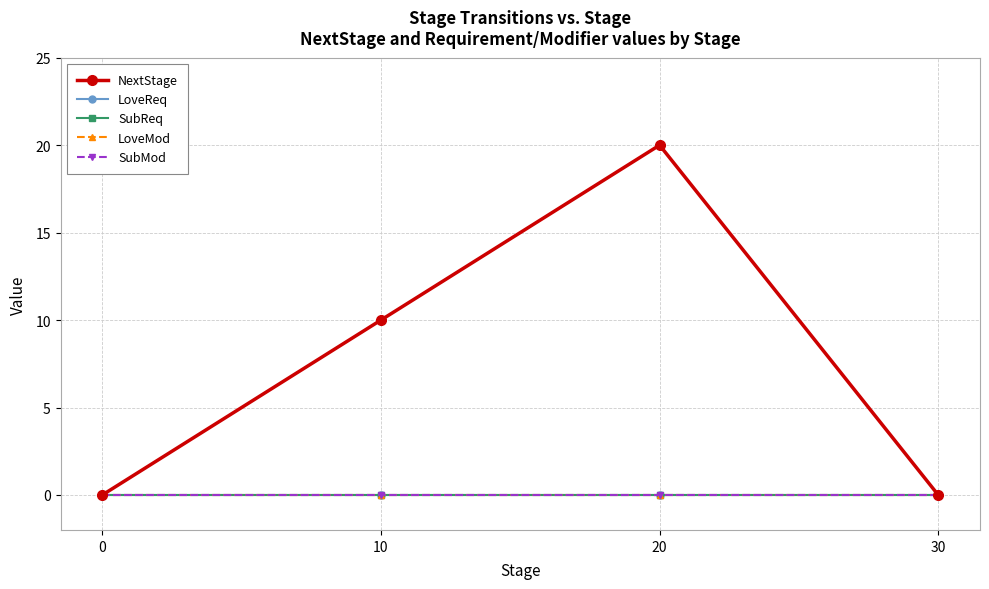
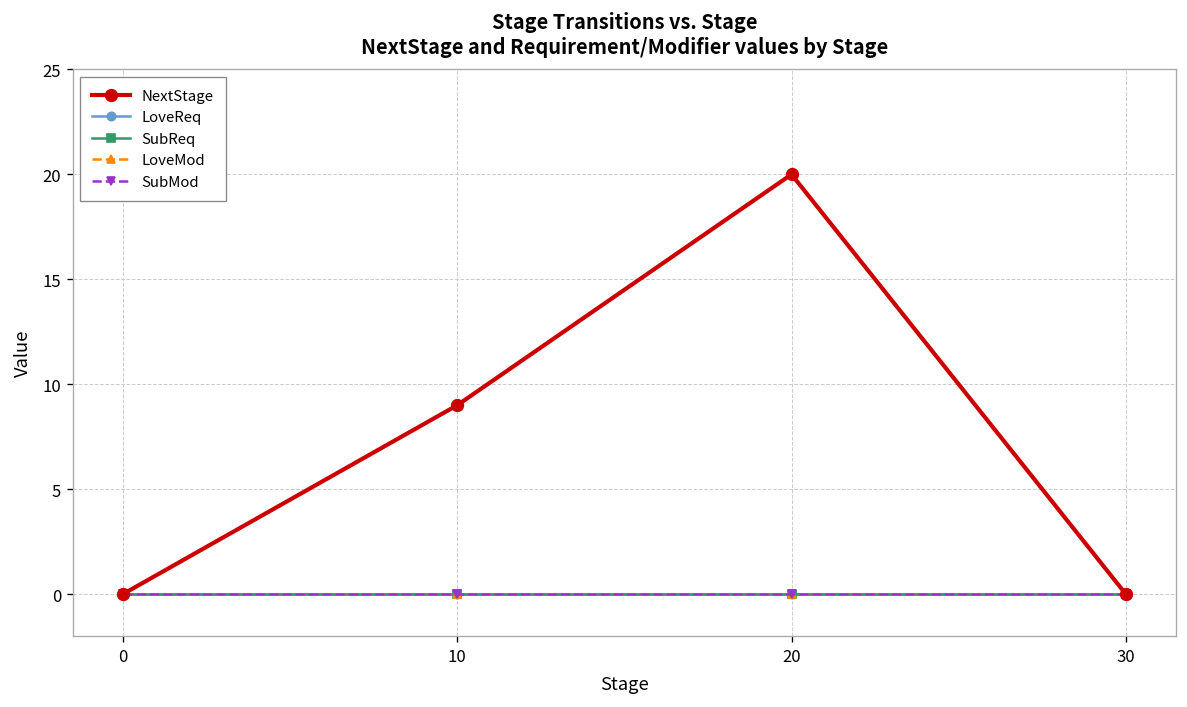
  {
    "NextStage": {
-     "10": 10,
+     "10": 9,
      "20": 20
    },
    "SubMod": {
      "10": 0,
      "20": 0
    }
  }
